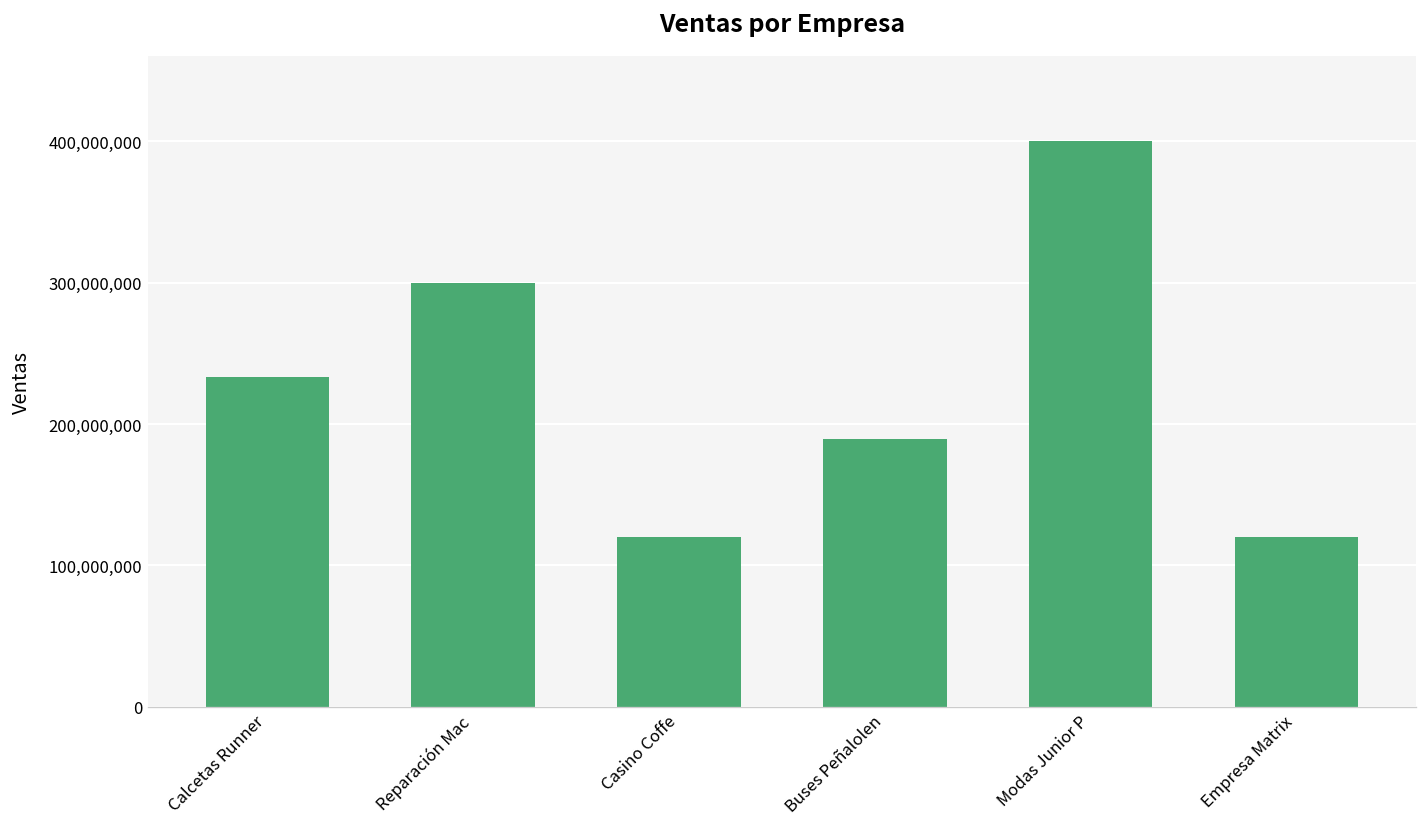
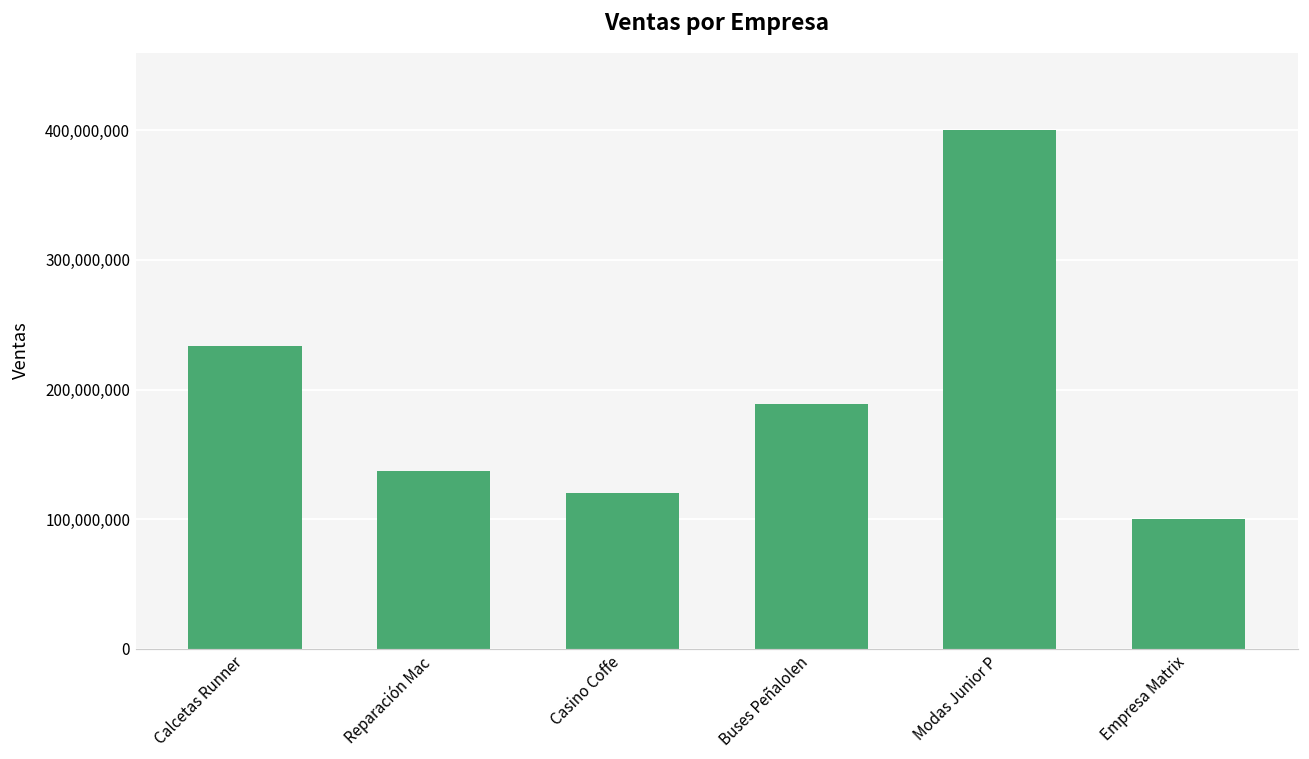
  {
    "Calcetas Runner": "233,000,000",
-   "Reparación Mac": "300,000,000",
+   "Reparación Mac": "137,000,000",
    "Casino Coffe": "120,000,000",
    "Buses Peñalolen": "189,000,000",
    "Modas Junior P": "400,000,000",
-   "Empresa Matrix": "120,000,000"
+   "Empresa Matrix": "100,000,000"
  }
